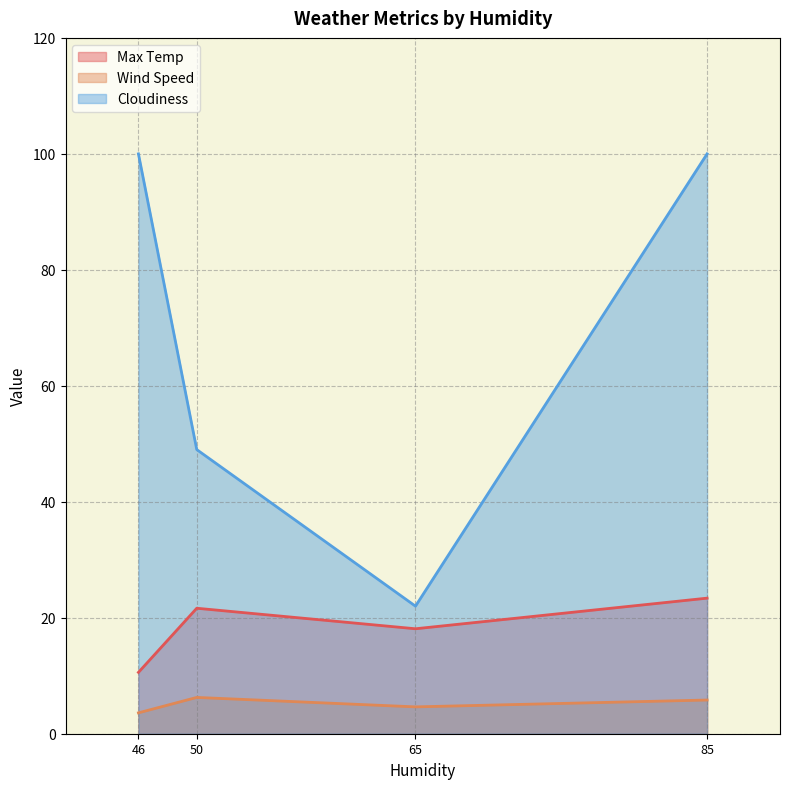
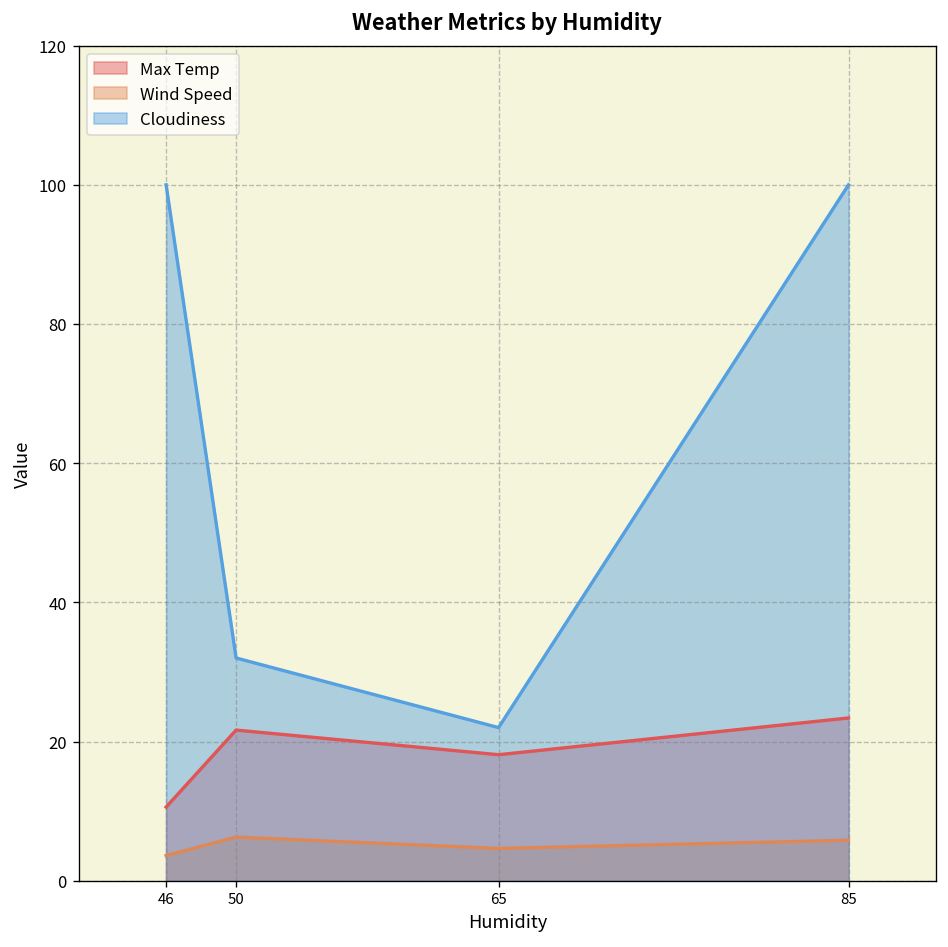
  {
    "Cloudiness": {
      "46": 100,
-     "50": 49,
+     "50": 32,
      "65": 22,
      "85": 100
    }
  }
